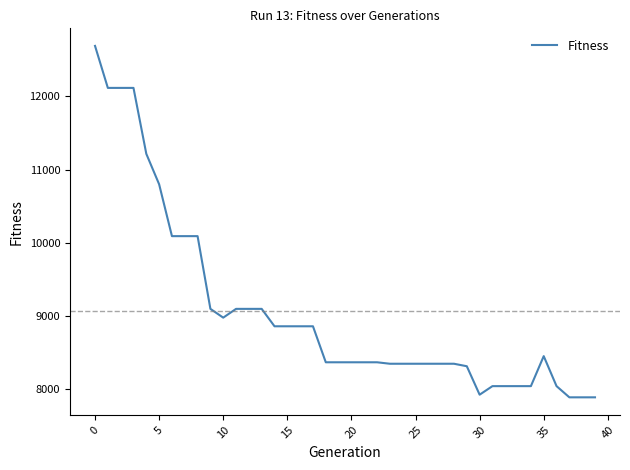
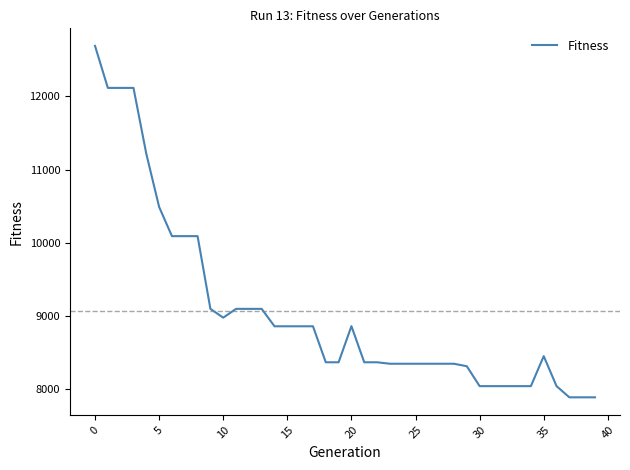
  {
    "0": 12700,
-   "5": 10800,
+   "5": 10500,
    "10": 9000,
    "15": 8900,
-   "20": 8400,
+   "20": 8900,
    "25": 8300,
-   "30": 7900,
+   "30": 8000,
    "35": 8500
  }
